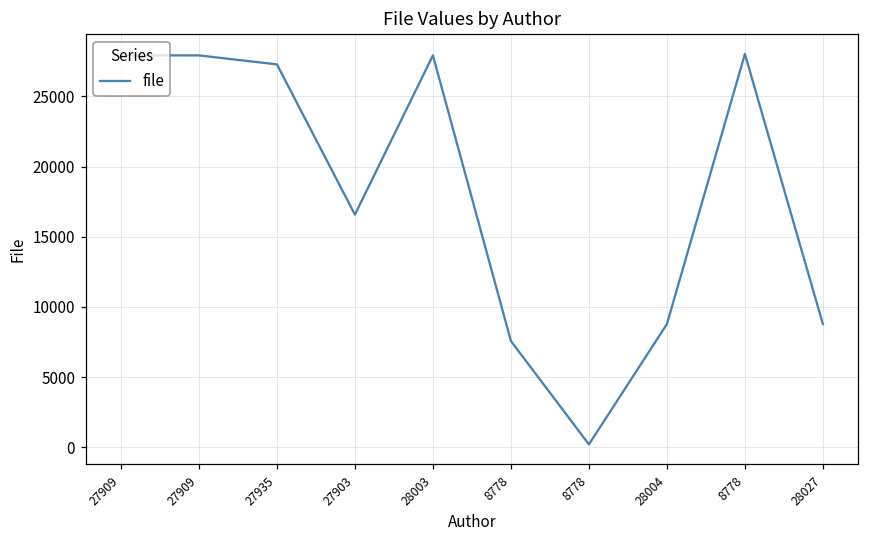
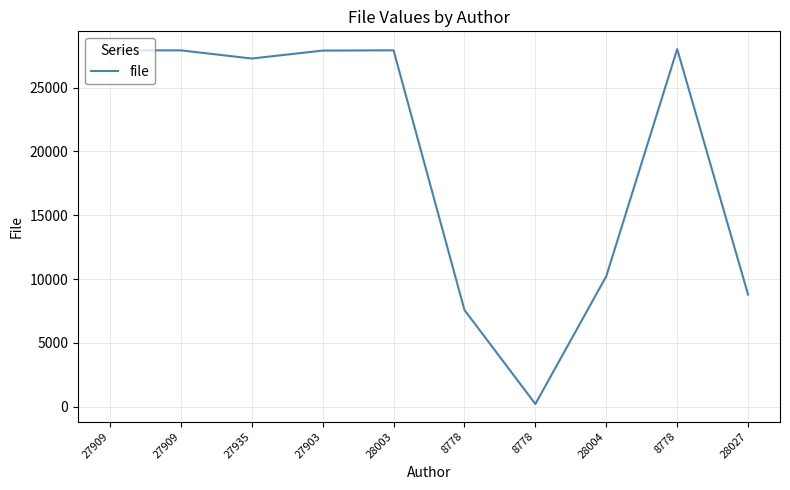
  {
    "27935": 27300,
-   "27903": 16600,
+   "27903": 27900,
    "28003": 27900,
-   "28004": 8800,
+   "28004": 10200,
    "28027": 8800
  }
